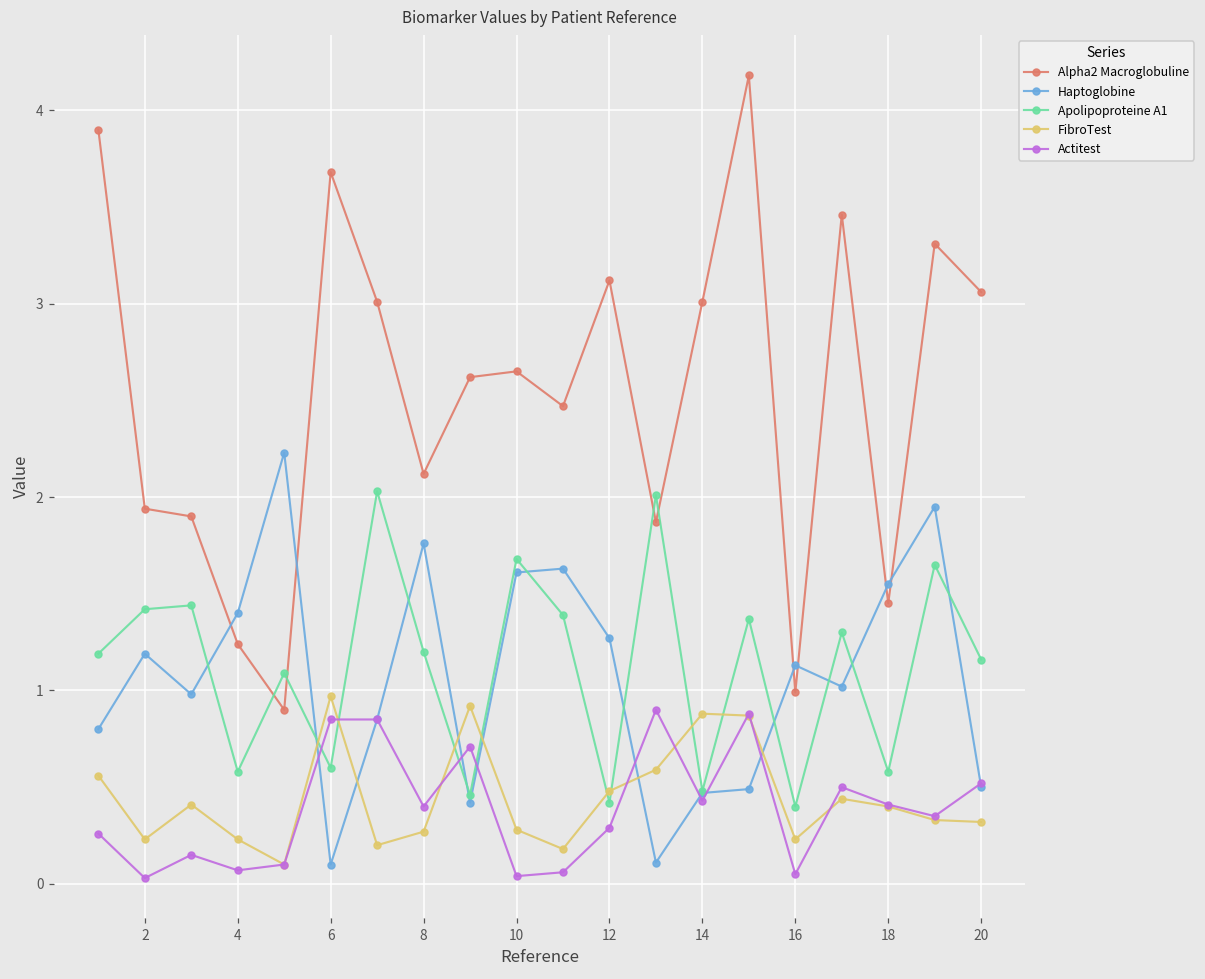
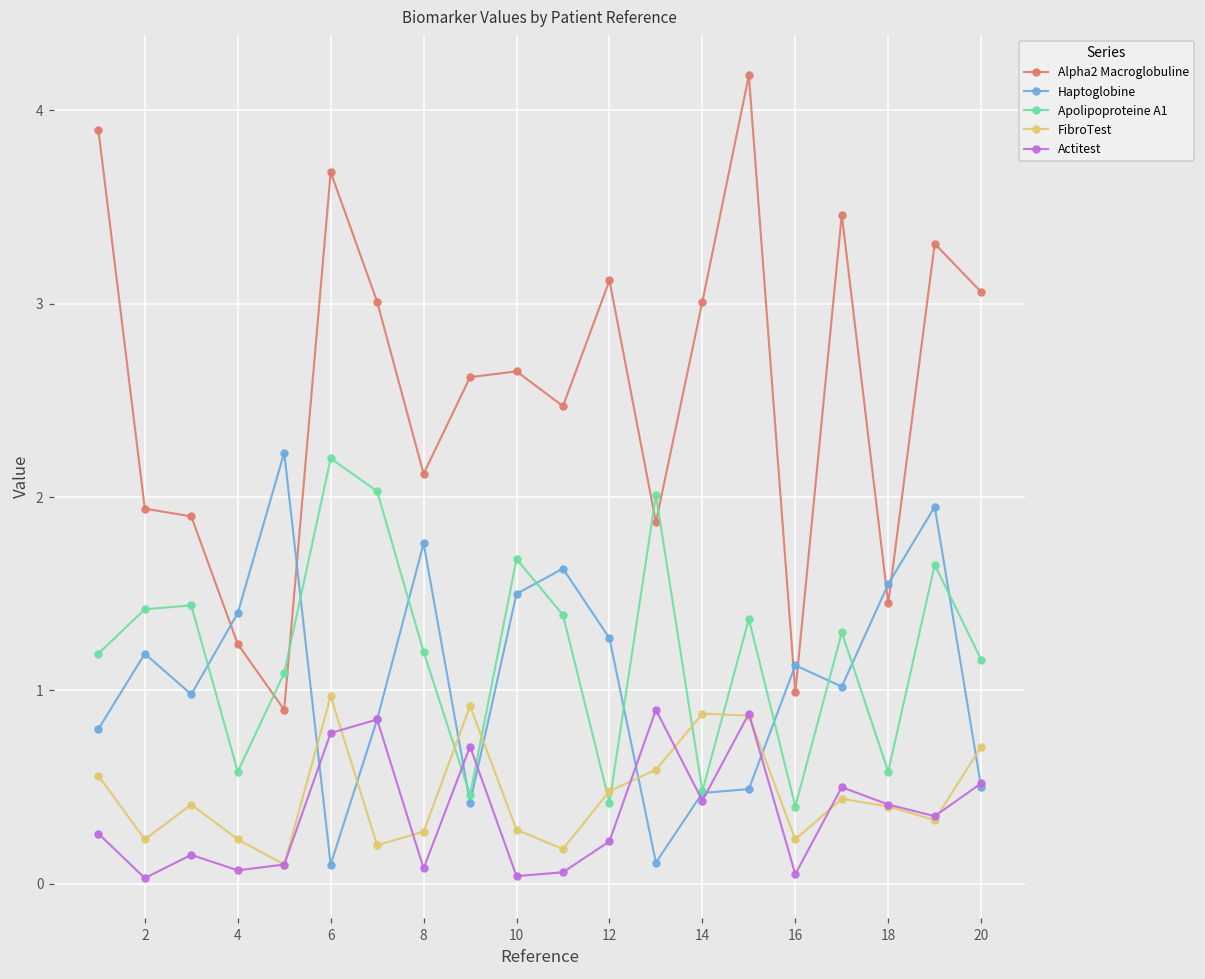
  {
    "Alpha2 Macroglobuline": {
      "2": 1.94,
      "4": 1.24,
      "6": 3.68,
      "8": 2.12,
      "10": 2.65,
      "12": 3.12,
      "14": 3.01,
      "16": 0.99,
      "18": 1.45,
      "20": 3.06
    },
    "Haptoglobine": {
      "2": 1.19,
      "4": 1.40,
      "6": 0.10,
      "8": 1.76,
-     "10": 1.61,
+     "10": 1.50,
      "12": 1.27,
      "16": 1.13,
      "18": 1.55,
      "20": 0.50
    },
    "Apolipoproteine A1": {
      "2": 1.42,
      "4": 0.58,
-     "6": 0.6,
+     "6": 2.2,
      "8": 1.2,
      "10": 1.68,
      "12": 0.42,
      "16": 0.4,
      "18": 0.58,
      "20": 1.16
    },
    "FibroTest": {
      "2": 0.23,
      "4": 0.23,
      "6": 0.97,
      "8": 0.27,
      "10": 0.28,
      "12": 0.48,
      "14": 0.88,
      "16": 0.23,
-     "20": 0.32
+     "20": 0.71
    },
    "Actitest": {
      "2": 0.03,
      "4": 0.07,
-     "6": 0.85,
-     "8": 0.40,
+     "6": 0.78,
+     "8": 0.08,
      "10": 0.04,
-     "12": 0.29,
+     "12": 0.22,
      "14": 0.43,
      "16": 0.05,
      "20": 0.52
    }
  }
